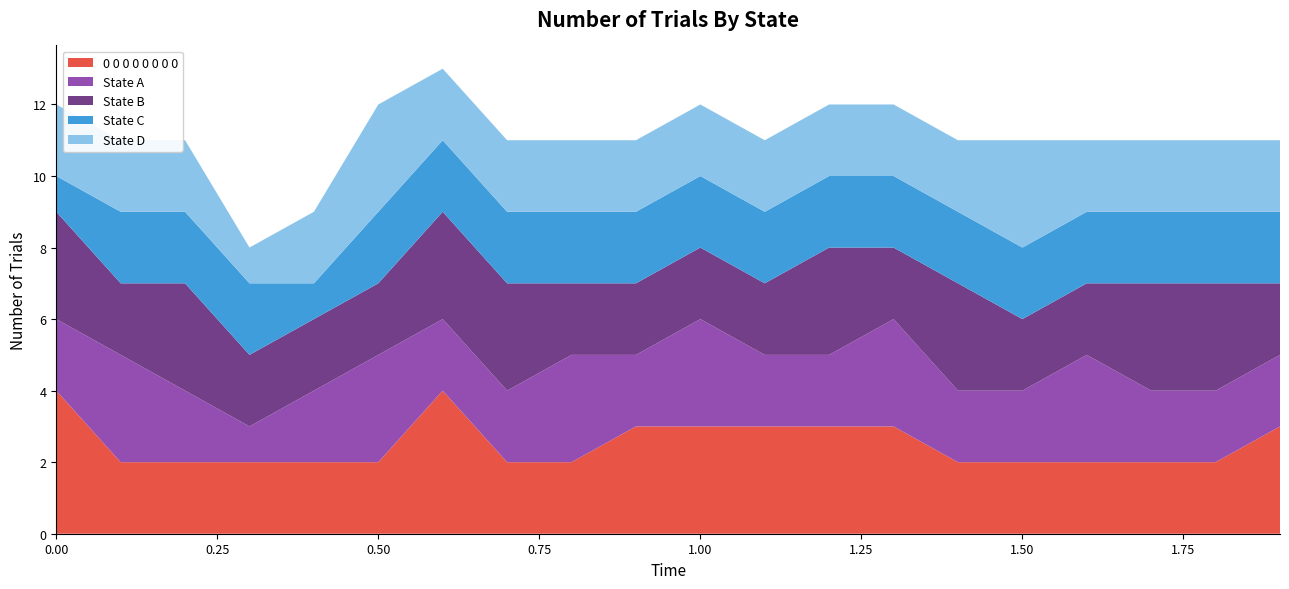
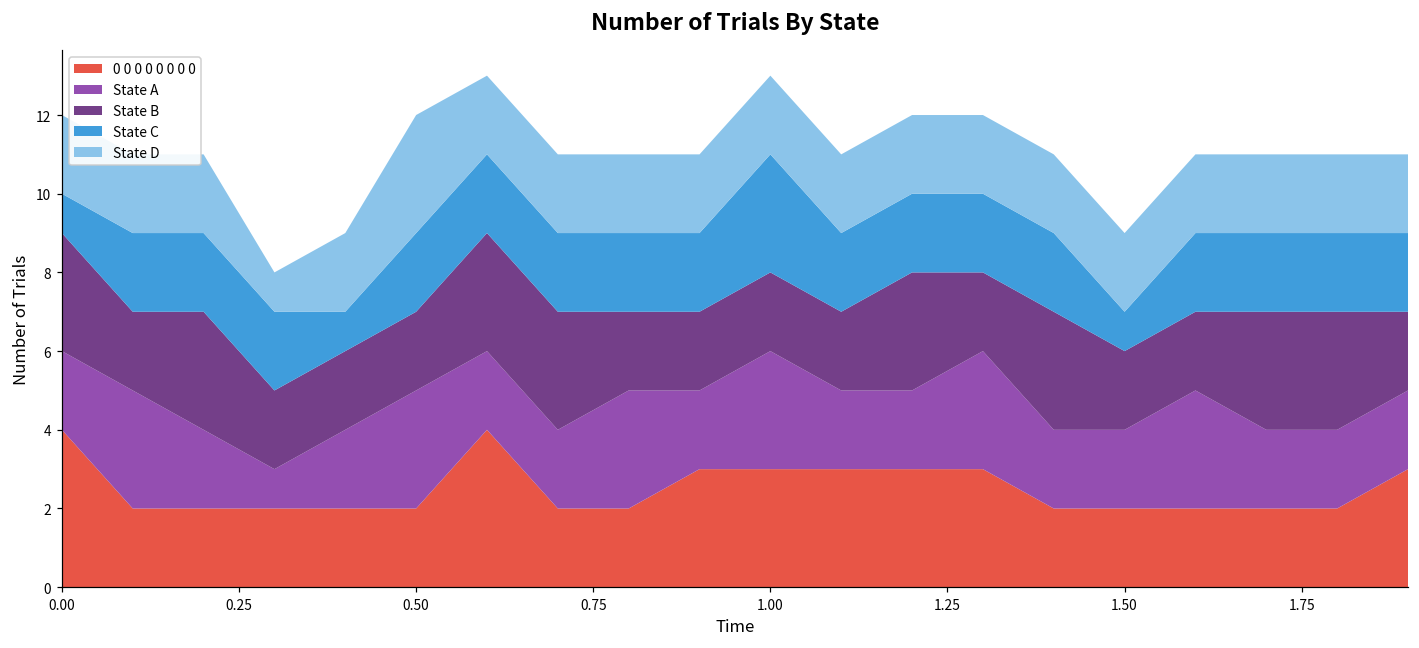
  {
    "0 0 0 0 0 0 0 0": {
      "0.00": 4,
      "0.50": 2,
      "1.00": 3,
      "1.50": 2
    },
    "State C": {
      "0.00": 1,
      "0.50": 2,
-     "1.00": 2,
-     "1.50": 2
+     "1.00": 3,
+     "1.50": 1
    },
    "State D": {
      "0.00": 2,
      "0.50": 3,
      "1.00": 2,
-     "1.50": 3
+     "1.50": 2
    }
  }
